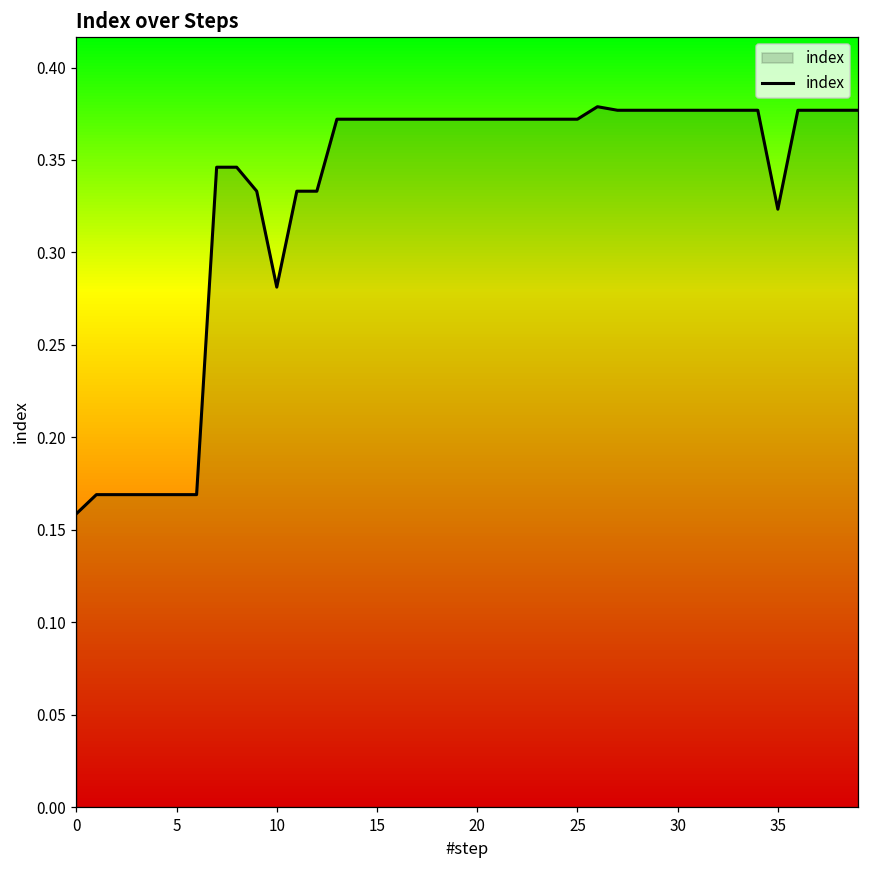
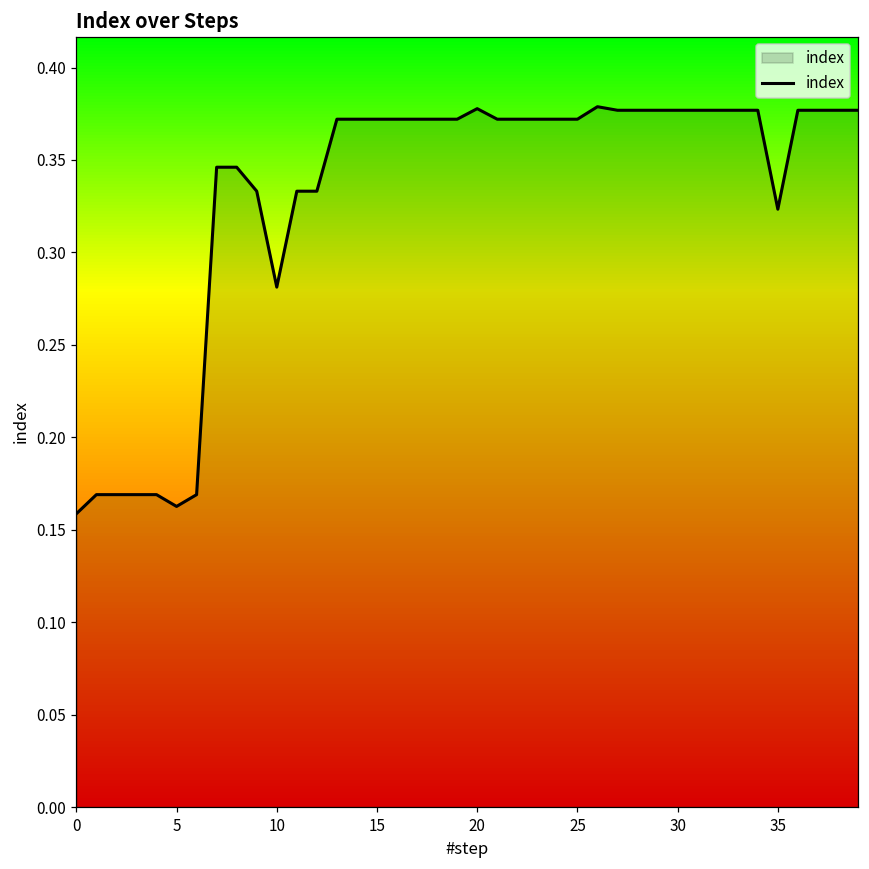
  {
    "0": 0.159,
-   "5": 0.169,
+   "5": 0.163,
    "10": 0.281,
    "15": 0.372,
-   "20": 0.372,
+   "20": 0.378,
    "25": 0.372,
    "30": 0.377,
    "35": 0.323
  }
